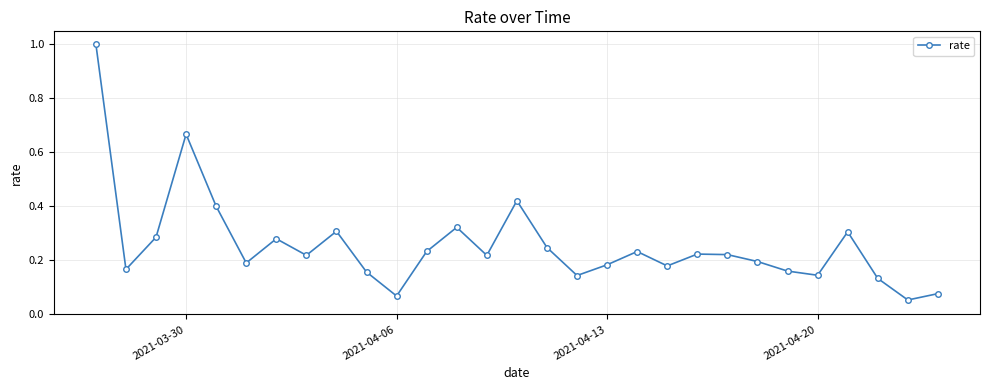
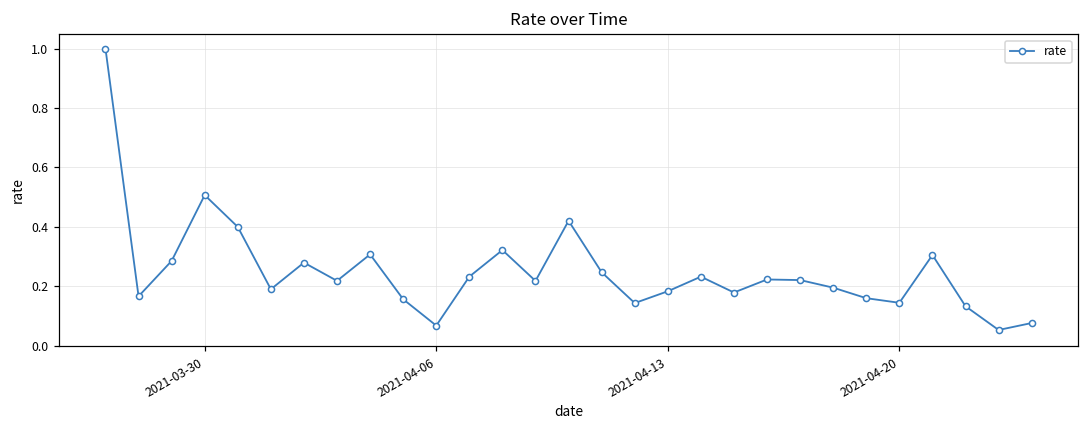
  {
-   "2021-03-30": 0.67,
+   "2021-03-30": 0.51,
    "2021-04-06": 0.07,
    "2021-04-13": 0.18,
    "2021-04-20": 0.14
  }
